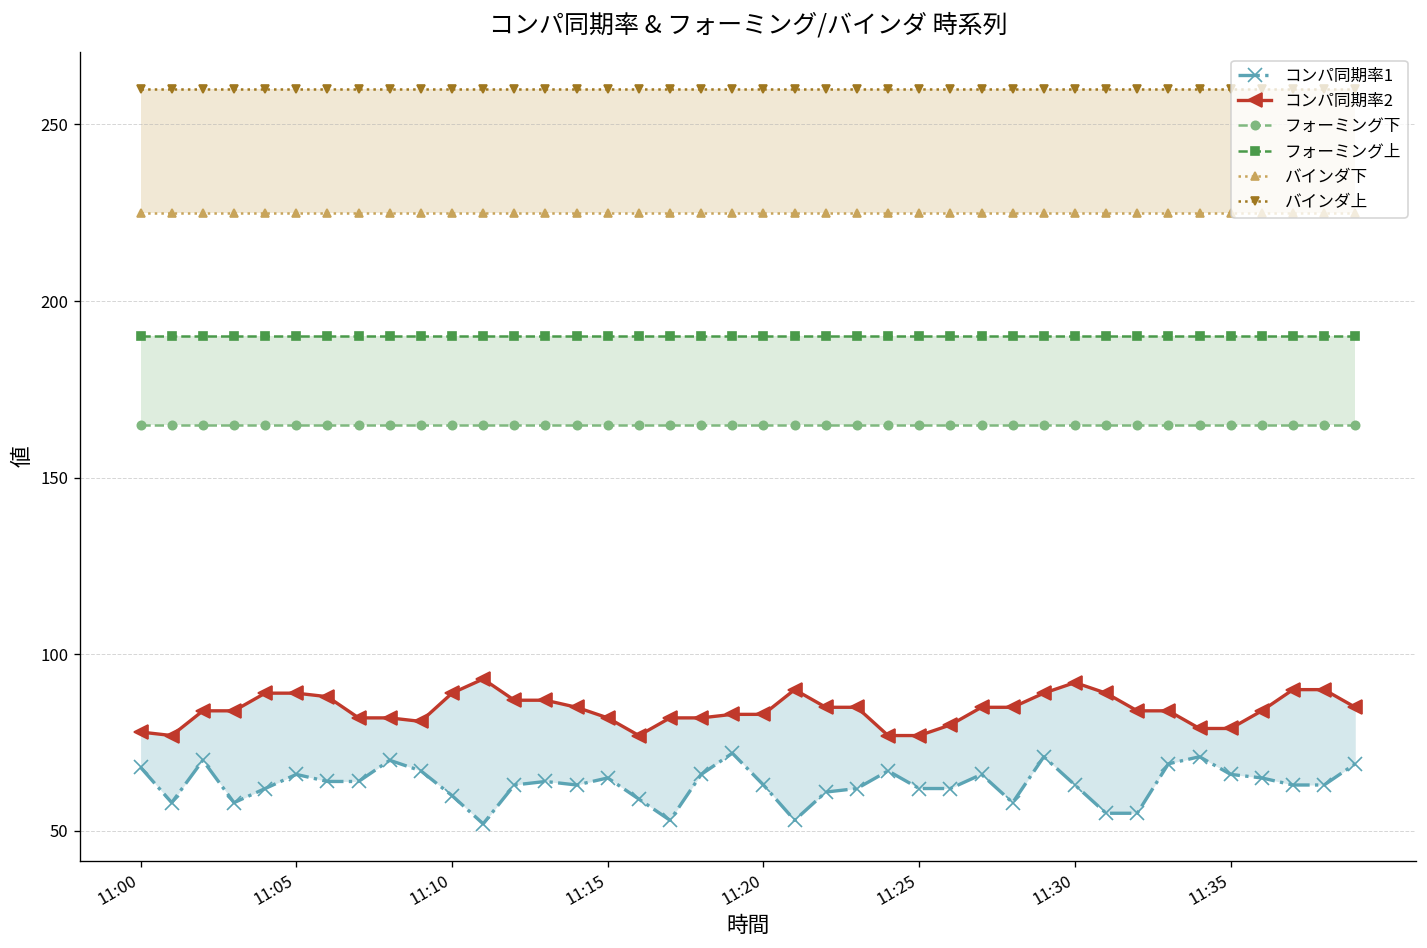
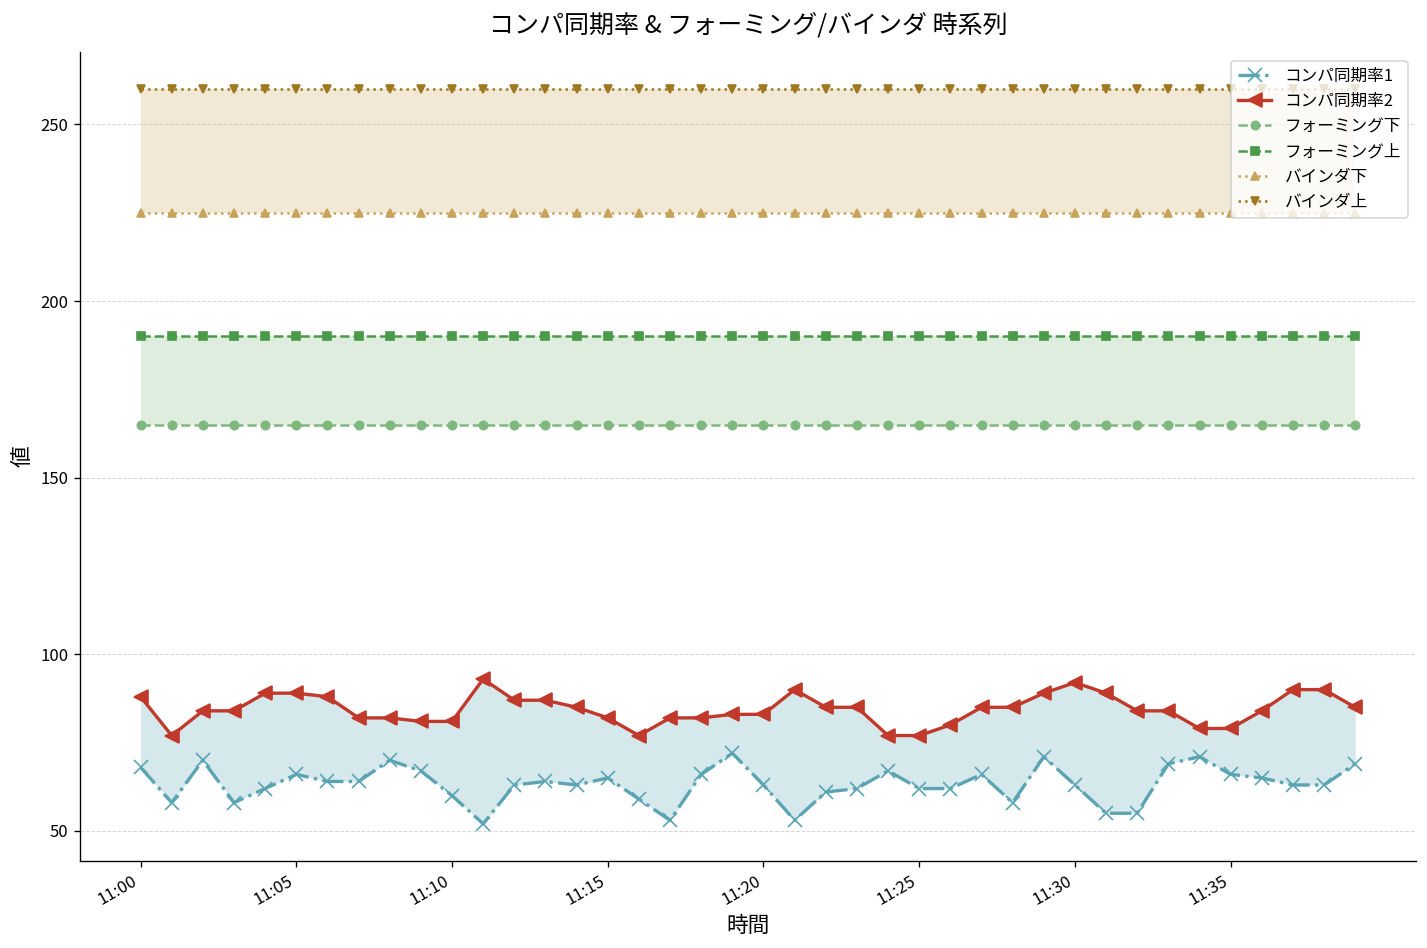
  {
    "コンパ同期率1": {
      "11:00": 68,
      "11:05": 66,
      "11:10": 60,
      "11:15": 65,
      "11:20": 63,
      "11:25": 62,
      "11:30": 63,
      "11:35": 66
    },
    "コンパ同期率2": {
-     "11:00": 78,
+     "11:00": 88,
      "11:05": 89,
-     "11:10": 89,
+     "11:10": 81,
      "11:15": 82,
      "11:20": 83,
      "11:25": 77,
      "11:30": 92,
      "11:35": 79
    },
    "フォーミング下": {
      "11:00": 165,
      "11:05": 165,
      "11:10": 165,
      "11:15": 165,
      "11:20": 165,
      "11:25": 165,
      "11:30": 165,
      "11:35": 165
    },
    "フォーミング上": {
      "11:00": 190,
      "11:05": 190,
      "11:10": 190,
      "11:15": 190,
      "11:20": 190,
      "11:25": 190,
      "11:30": 190,
      "11:35": 190
    },
    "バインダ下": {
      "11:00": 225,
      "11:05": 225,
      "11:10": 225,
      "11:15": 225,
      "11:20": 225,
      "11:25": 225,
      "11:30": 225,
      "11:35": 225
    },
    "バインダ上": {
      "11:00": 260,
      "11:05": 260,
      "11:10": 260,
      "11:15": 260,
      "11:20": 260,
      "11:25": 260,
      "11:30": 260,
      "11:35": 260
    }
  }
